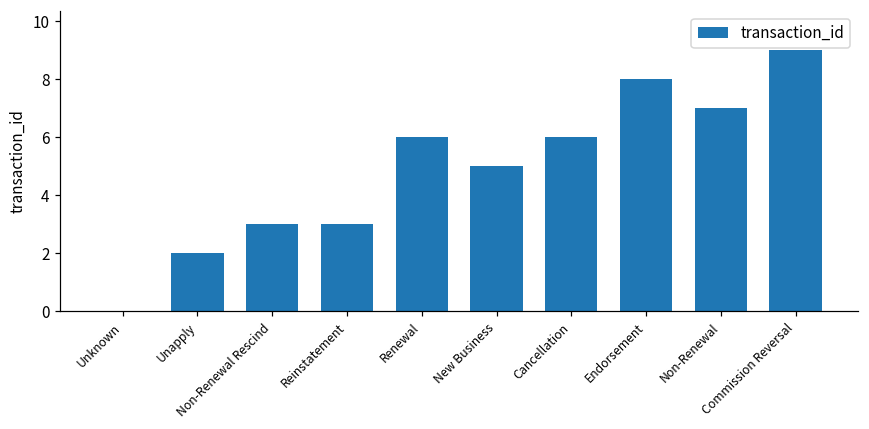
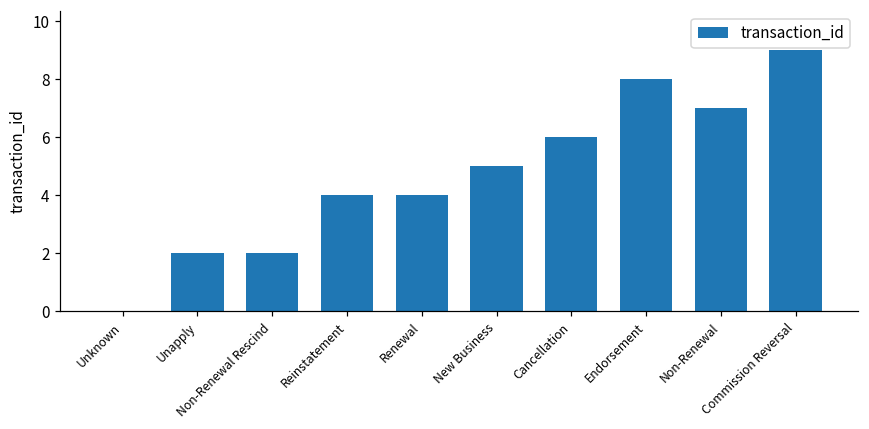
  {
    "Unknown": 0,
    "Unapply": 2,
-   "Non-Renewal Rescind": 3,
-   "Reinstatement": 3,
-   "Renewal": 6,
+   "Non-Renewal Rescind": 2,
+   "Reinstatement": 4,
+   "Renewal": 4,
    "New Business": 5,
    "Cancellation": 6,
    "Endorsement": 8,
    "Non-Renewal": 7,
    "Commission Reversal": 9
  }
